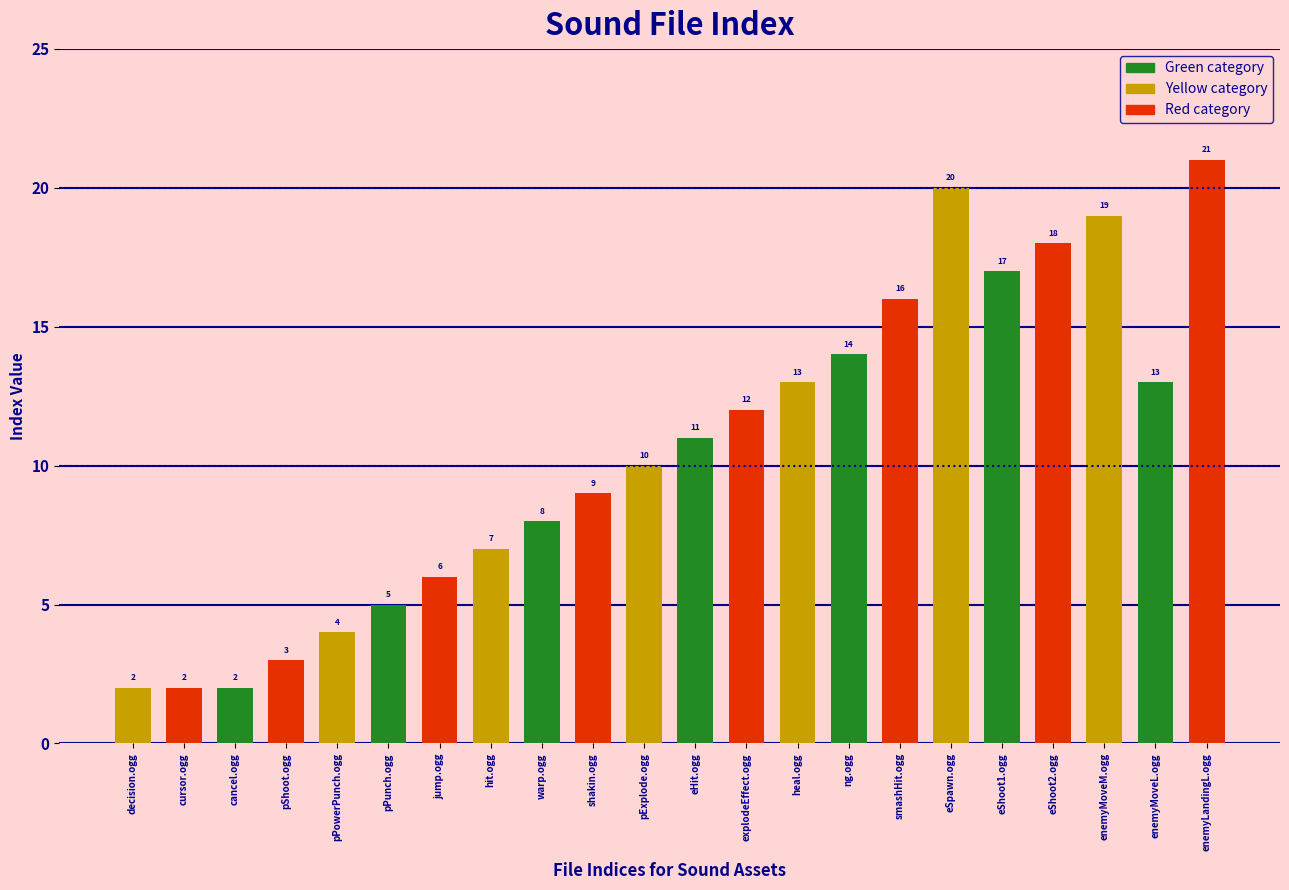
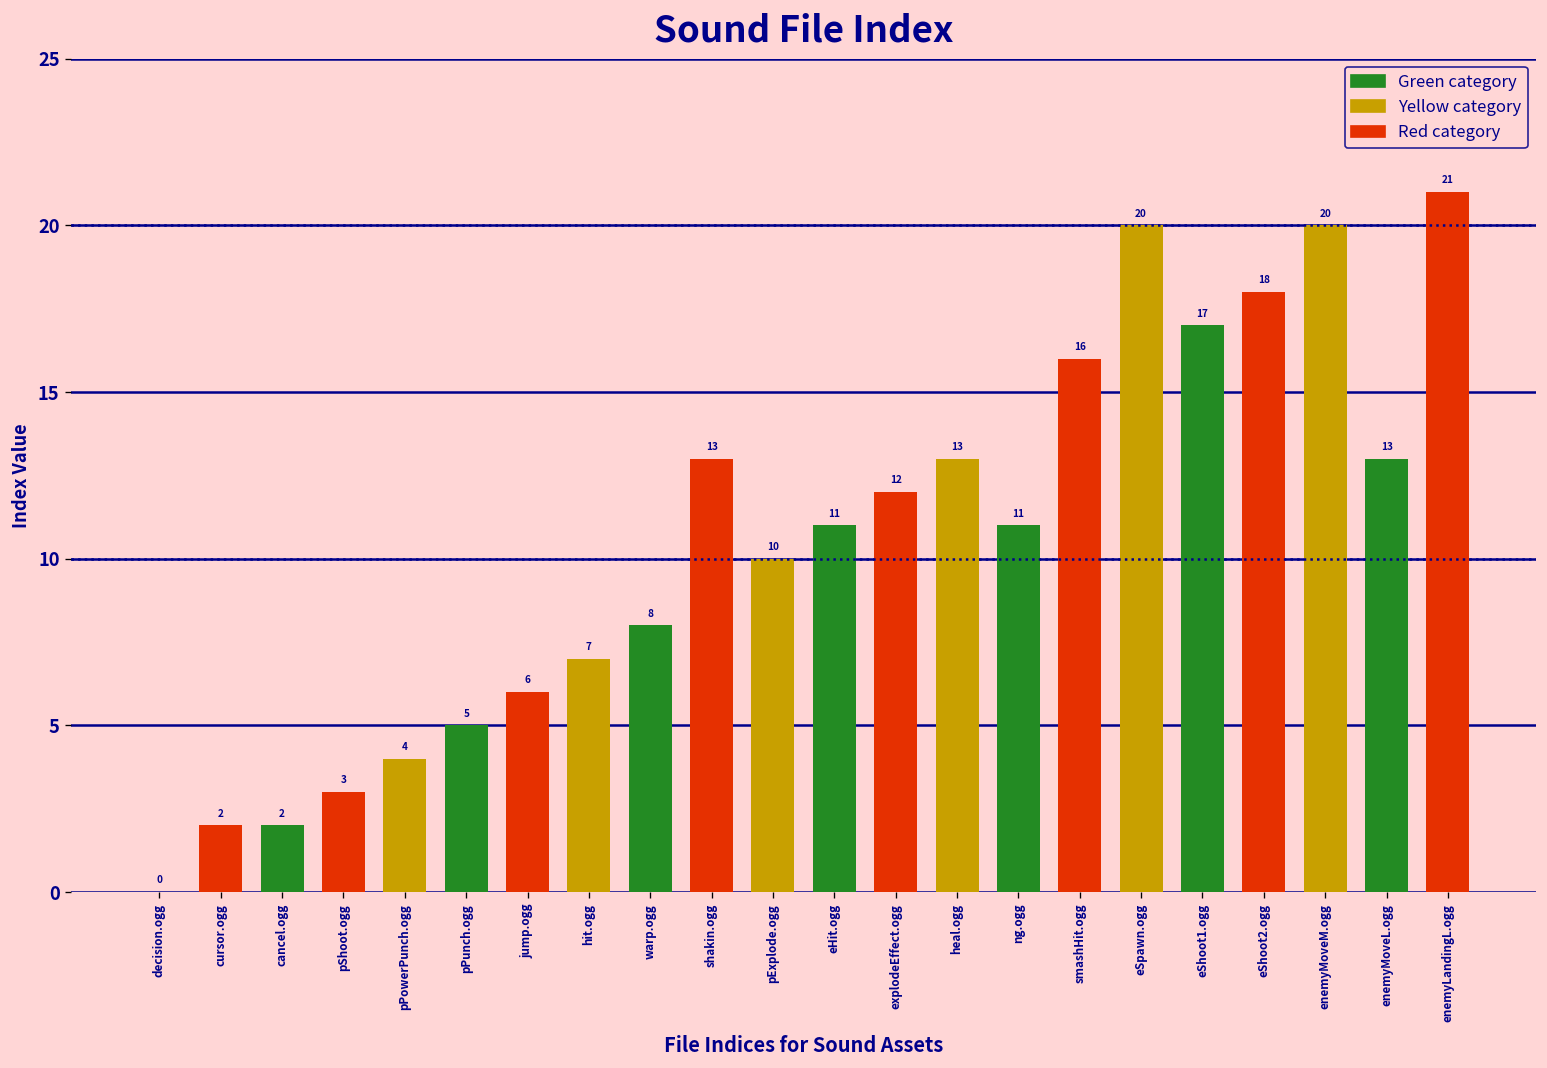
  {
-   "decision.ogg": 2,
+   "decision.ogg": 0,
    "cursor.ogg": 2,
    "cancel.ogg": 2,
    "pShoot.ogg": 3,
    "pPowerPunch.ogg": 4,
    "pPunch.ogg": 5,
    "jump.ogg": 6,
    "hit.ogg": 7,
    "warp.ogg": 8,
-   "shakin.ogg": 9,
+   "shakin.ogg": 13,
    "pExplode.ogg": 10,
    "eHit.ogg": 11,
    "explodeEffect.ogg": 12,
    "heal.ogg": 13,
-   "ng.ogg": 14,
+   "ng.ogg": 11,
    "smashHit.ogg": 16,
    "eSpawn.ogg": 20,
    "eShoot1.ogg": 17,
    "eShoot2.ogg": 18,
-   "enemyMoveM.ogg": 19,
+   "enemyMoveM.ogg": 20,
    "enemyMoveL.ogg": 13,
    "enemyLandingL.ogg": 21
  }
